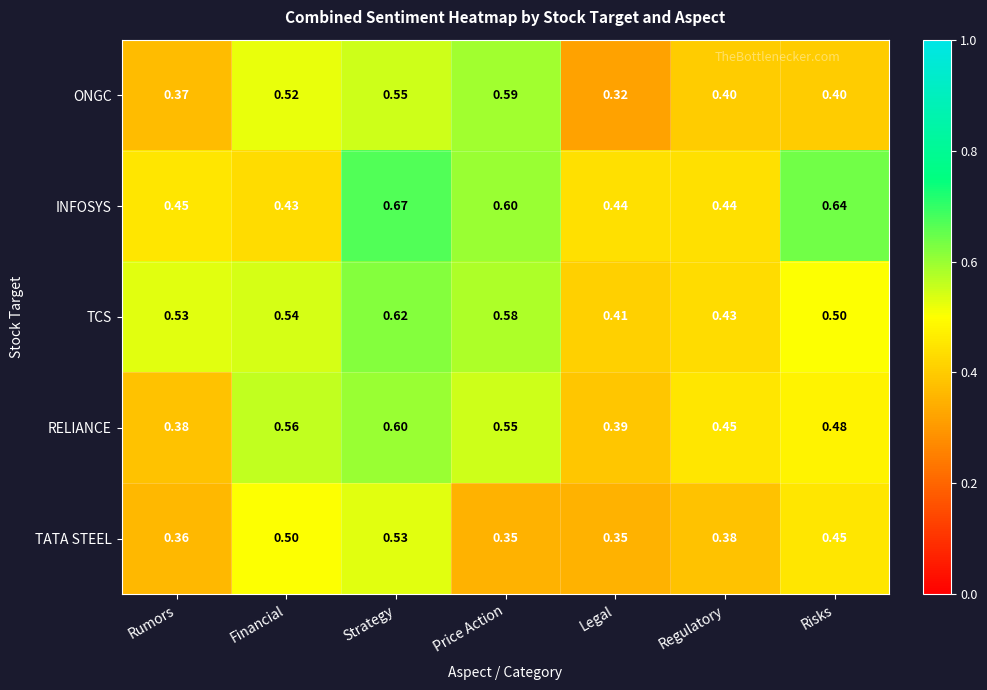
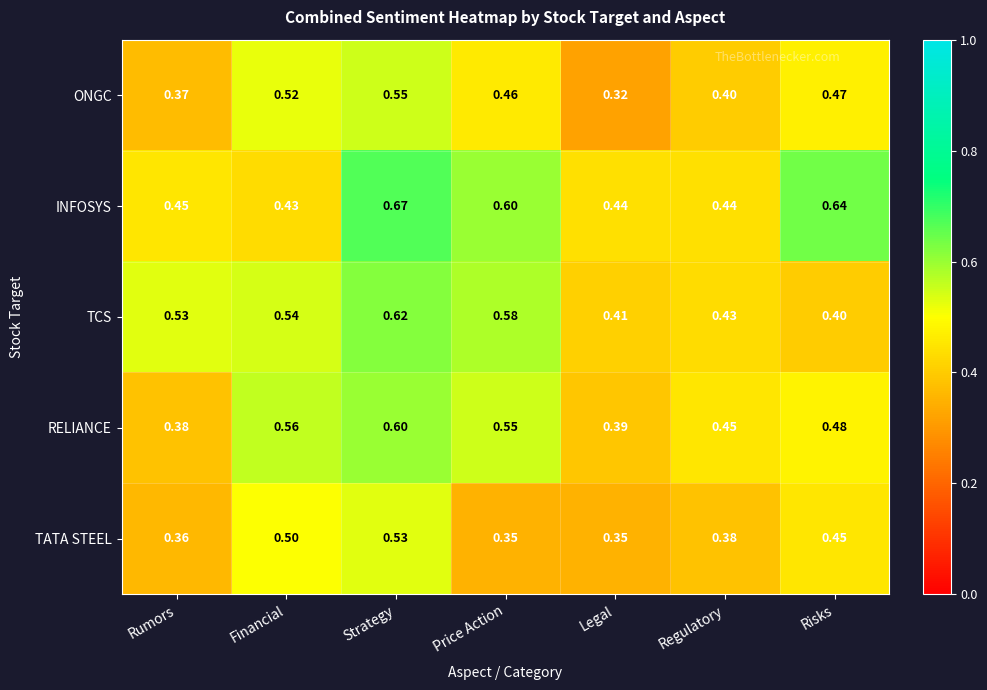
  {
    "ONGC": {
      "Rumors": 0.37,
      "Financial": 0.52,
      "Strategy": 0.55,
-     "Price Action": 0.59,
+     "Price Action": 0.46,
      "Legal": 0.32,
      "Regulatory": 0.40,
-     "Risks": 0.40
+     "Risks": 0.47
    },
    "INFOSYS": {
      "Rumors": 0.45,
      "Financial": 0.43,
      "Strategy": 0.67,
      "Price Action": 0.60,
      "Legal": 0.44,
      "Regulatory": 0.44,
      "Risks": 0.64
    },
    "TCS": {
      "Rumors": 0.53,
      "Financial": 0.54,
      "Strategy": 0.62,
      "Price Action": 0.58,
      "Legal": 0.41,
      "Regulatory": 0.43,
-     "Risks": 0.50
+     "Risks": 0.40
    },
    "RELIANCE": {
      "Rumors": 0.38,
      "Financial": 0.56,
      "Strategy": 0.60,
      "Price Action": 0.55,
      "Legal": 0.39,
      "Regulatory": 0.45,
      "Risks": 0.48
    },
    "TATA STEEL": {
      "Rumors": 0.36,
      "Financial": 0.50,
      "Strategy": 0.53,
      "Price Action": 0.35,
      "Legal": 0.35,
      "Regulatory": 0.38,
      "Risks": 0.45
    }
  }
